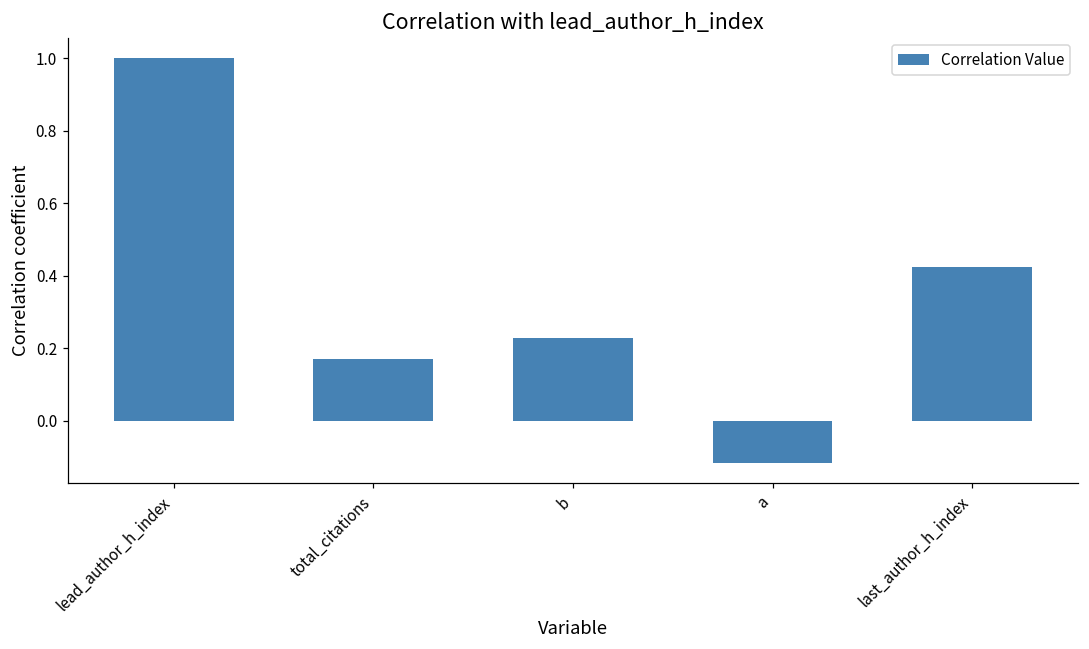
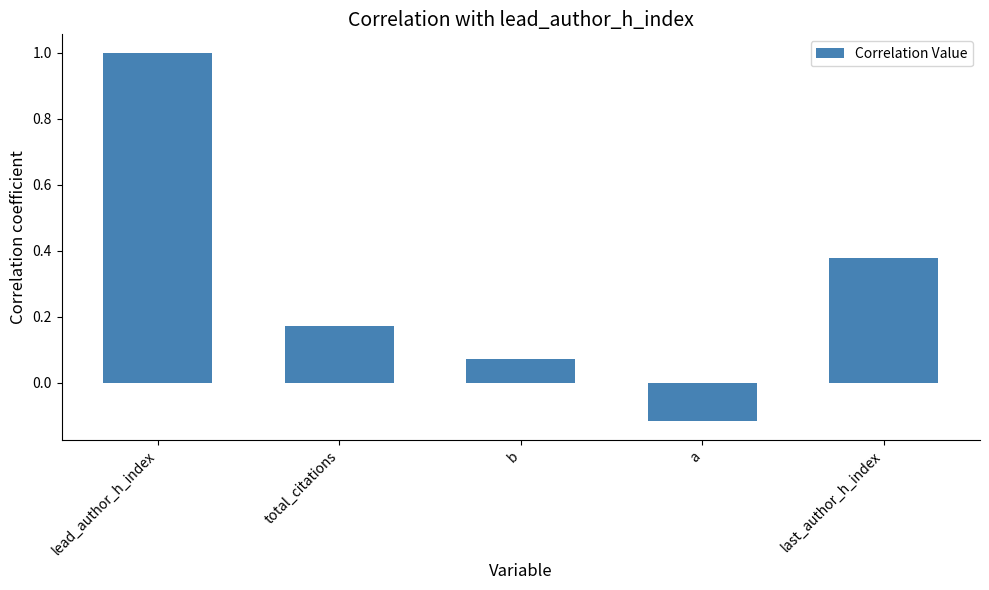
  {
    "lead_author_h_index": 1.00,
    "total_citations": 0.17,
-   "b": 0.23,
+   "b": 0.07,
    "a": -0.12,
-   "last_author_h_index": 0.42
+   "last_author_h_index": 0.38
  }
